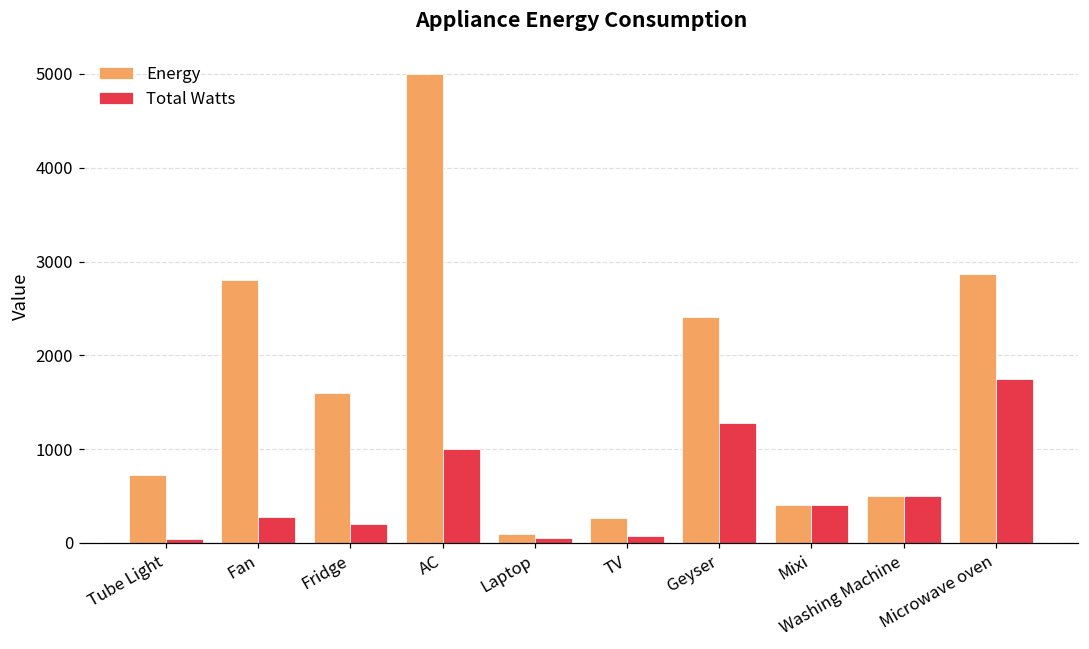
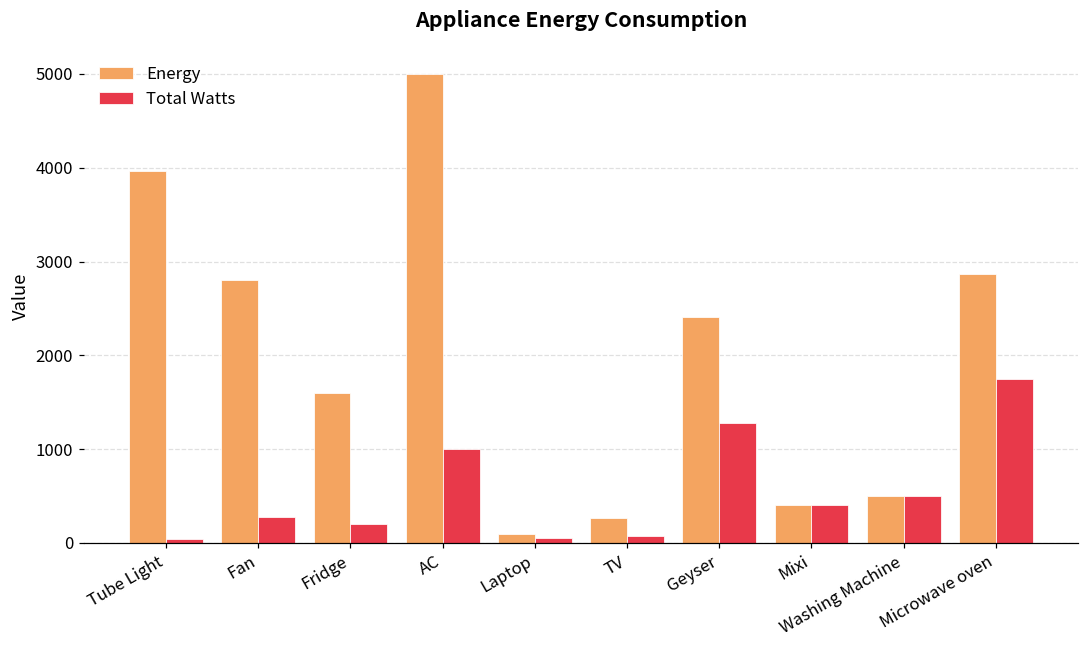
  {
    "Energy": {
-     "Tube Light": 700,
+     "Tube Light": 4000,
      "Fan": 2800,
      "Fridge": 1600,
      "AC": 5000,
      "Laptop": 100,
      "TV": 300,
      "Geyser": 2400,
      "Mixi": 400,
      "Washing Machine": 500,
      "Microwave oven": 2900
    },
    "Total Watts": {
      "Tube Light": 0,
      "Fan": 300,
      "Fridge": 200,
      "AC": 1000,
      "Laptop": 100,
      "TV": 100,
      "Geyser": 1300,
      "Mixi": 400,
      "Washing Machine": 500,
      "Microwave oven": 1700
    }
  }
